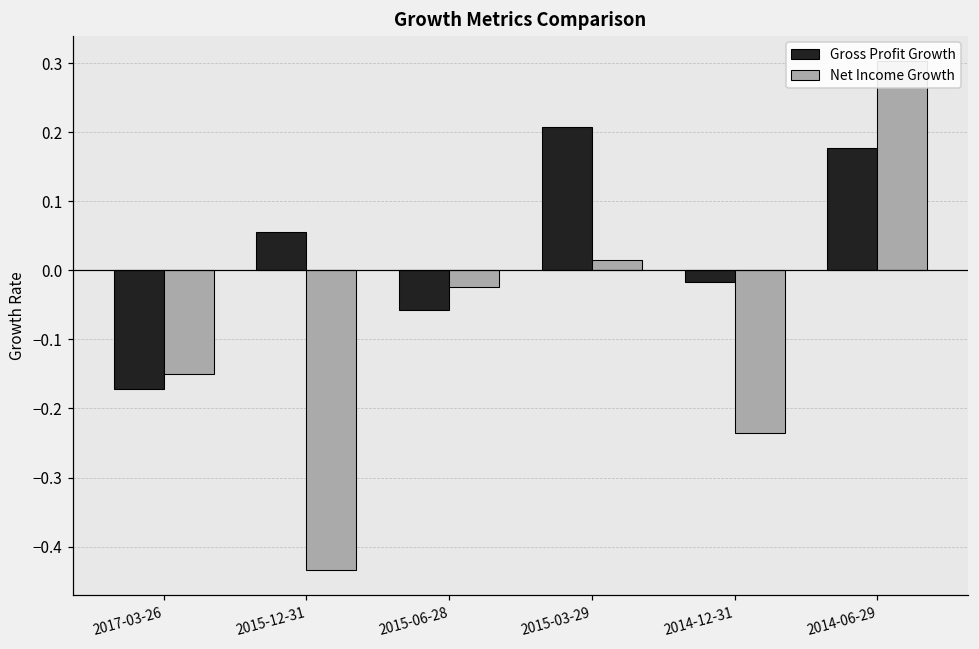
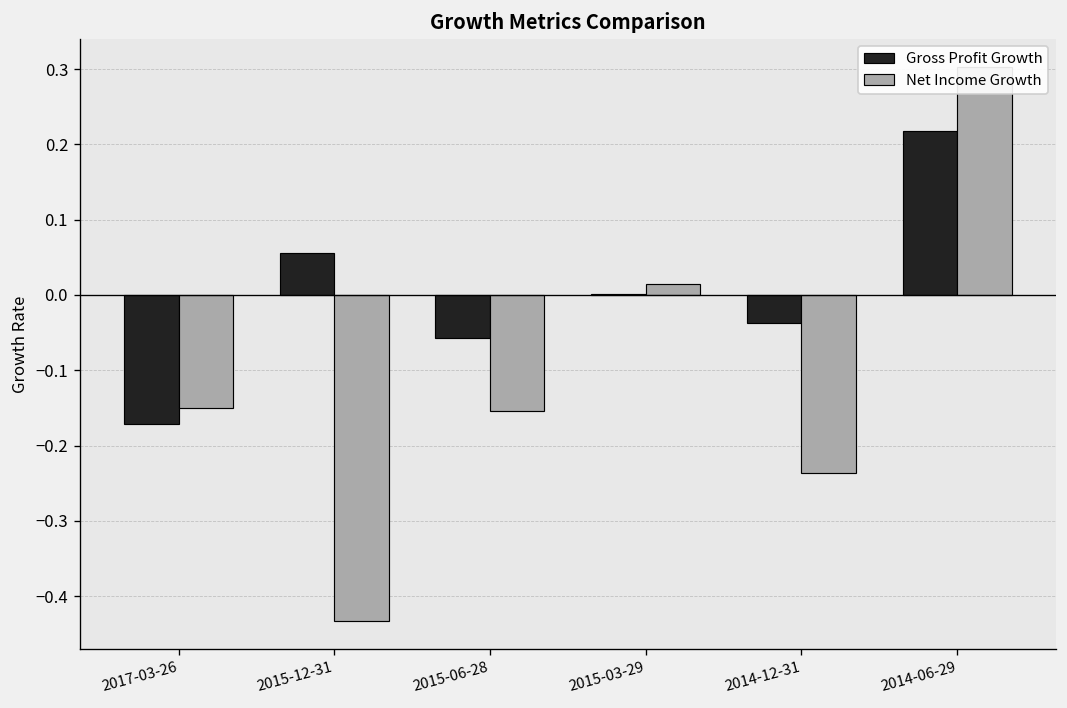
  {
    "Gross Profit Growth": {
      "2017-03-26": -0.17,
      "2015-12-31": 0.06,
      "2015-06-28": -0.06,
-     "2015-03-29": 0.21,
-     "2014-12-31": -0.02,
-     "2014-06-29": 0.18
+     "2015-03-29": 0.00,
+     "2014-12-31": -0.04,
+     "2014-06-29": 0.22
    },
    "Net Income Growth": {
      "2017-03-26": -0.15,
      "2015-12-31": -0.43,
-     "2015-06-28": -0.02,
+     "2015-06-28": -0.15,
      "2015-03-29": 0.01,
      "2014-12-31": -0.24
    }
  }
